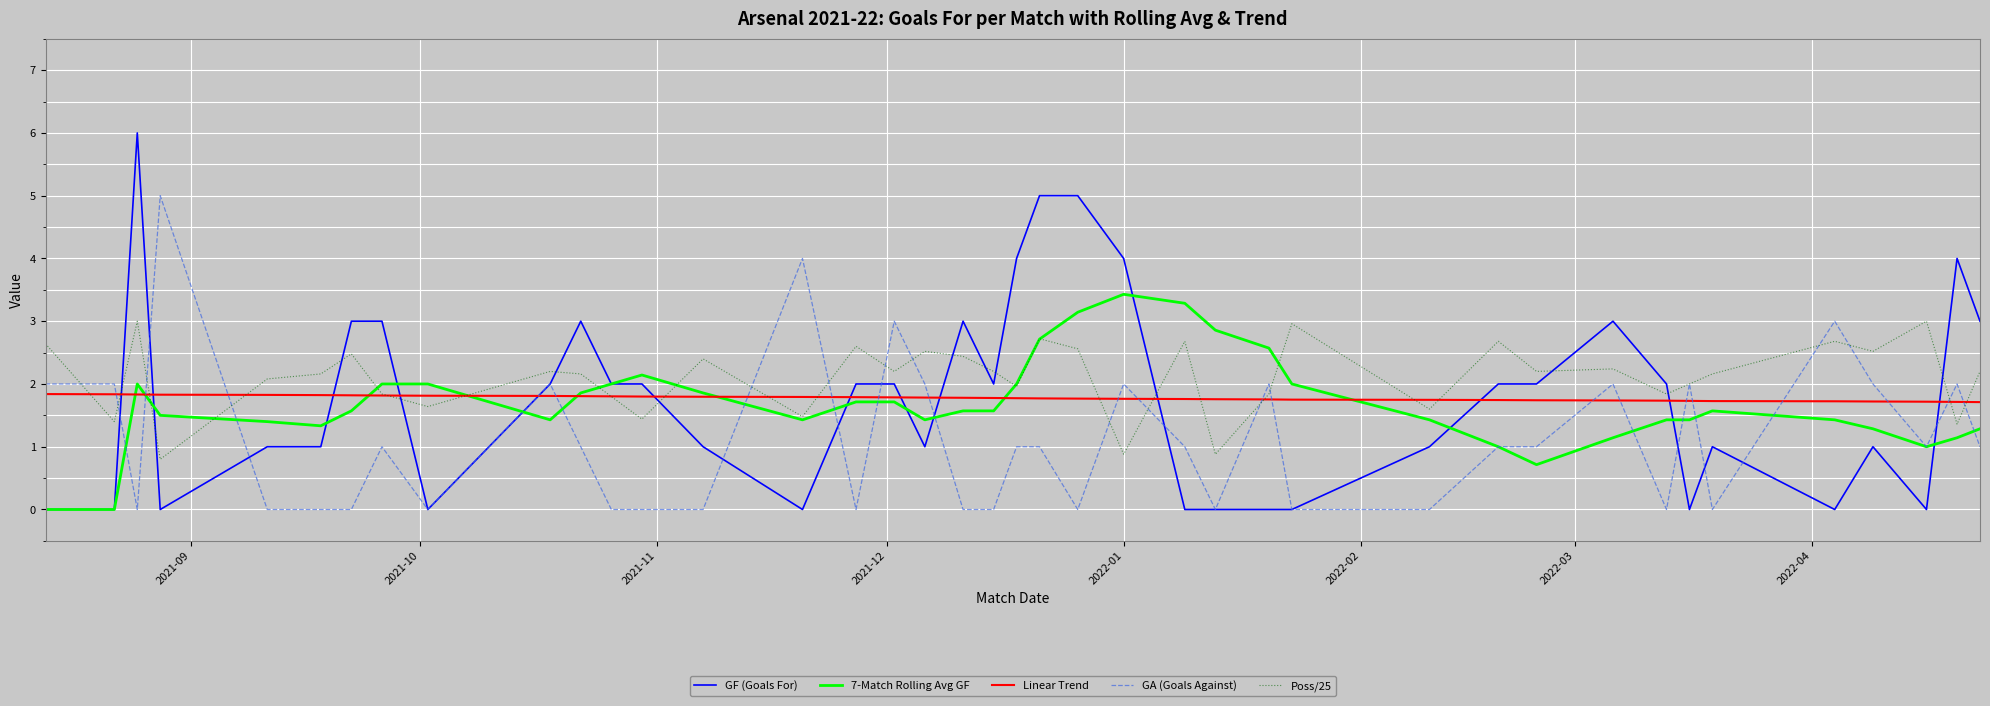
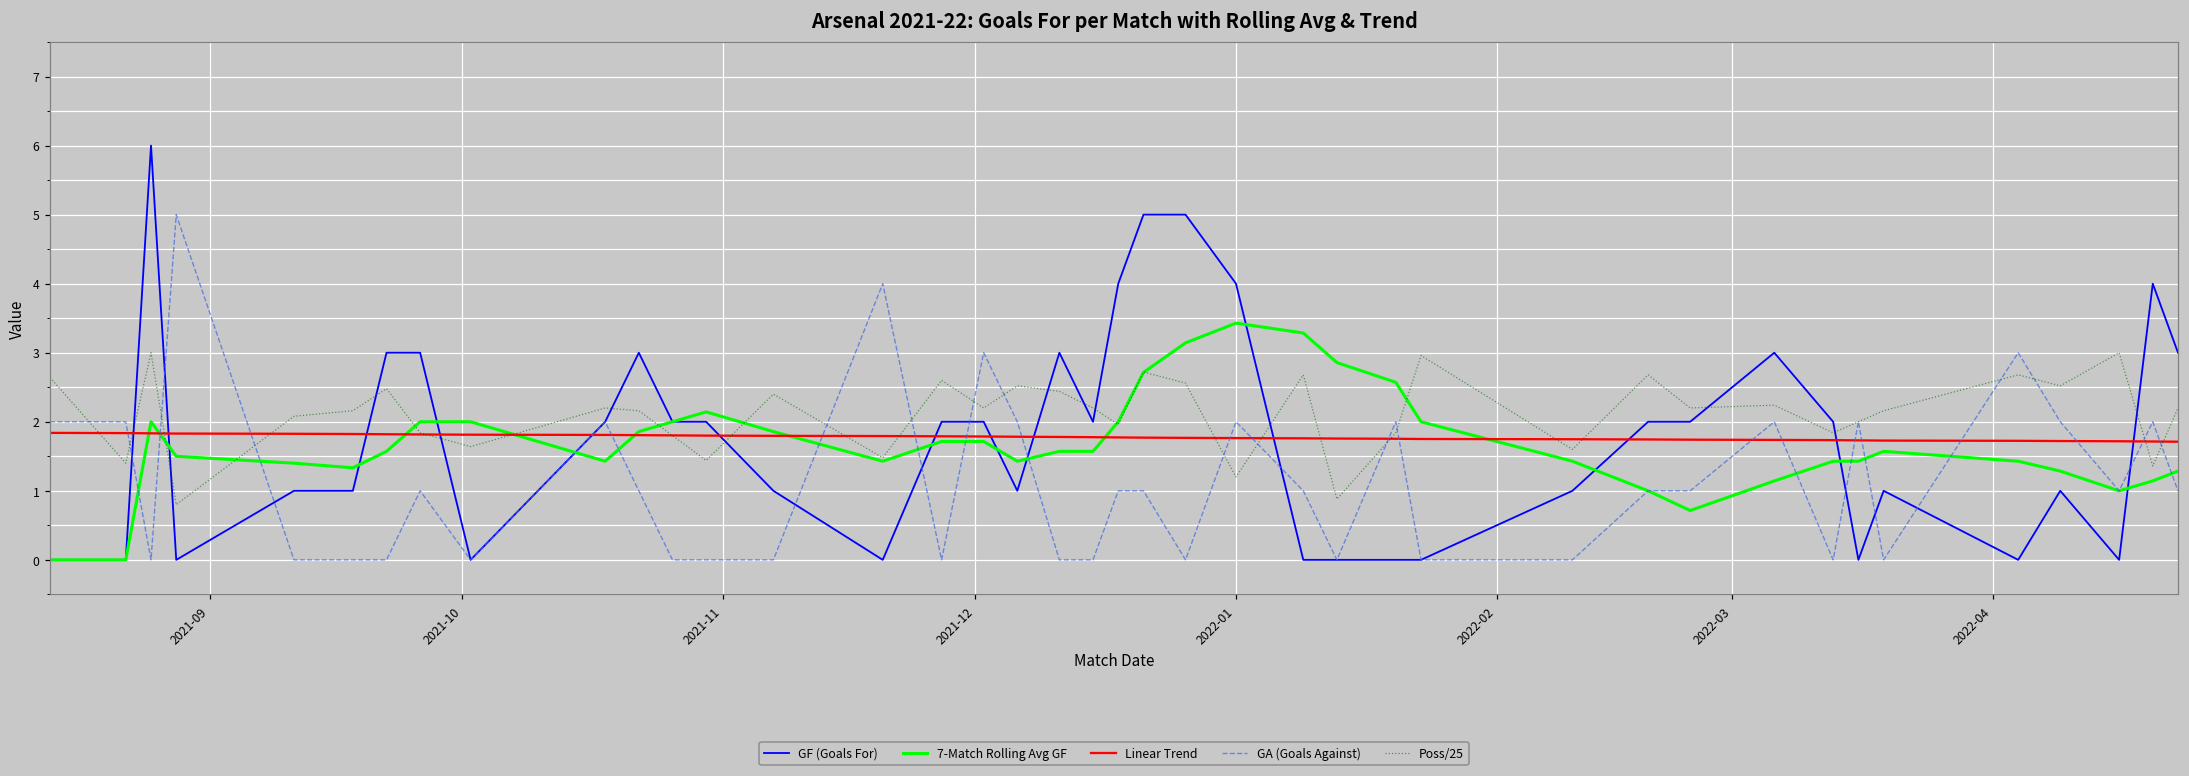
  {
    "GF (Goals For)": {
      "2022-01": 4.0
    },
    "7-Match Rolling Avg GF": {
      "2022-01": 3.4
    },
    "Linear Trend": {
      "2022-01": 1.8
    },
    "GA (Goals Against)": {
      "2022-01": 2.0
    },
    "Poss/25": {
-     "2022-01": 0.9
+     "2022-01": 1.2
    }
  }
